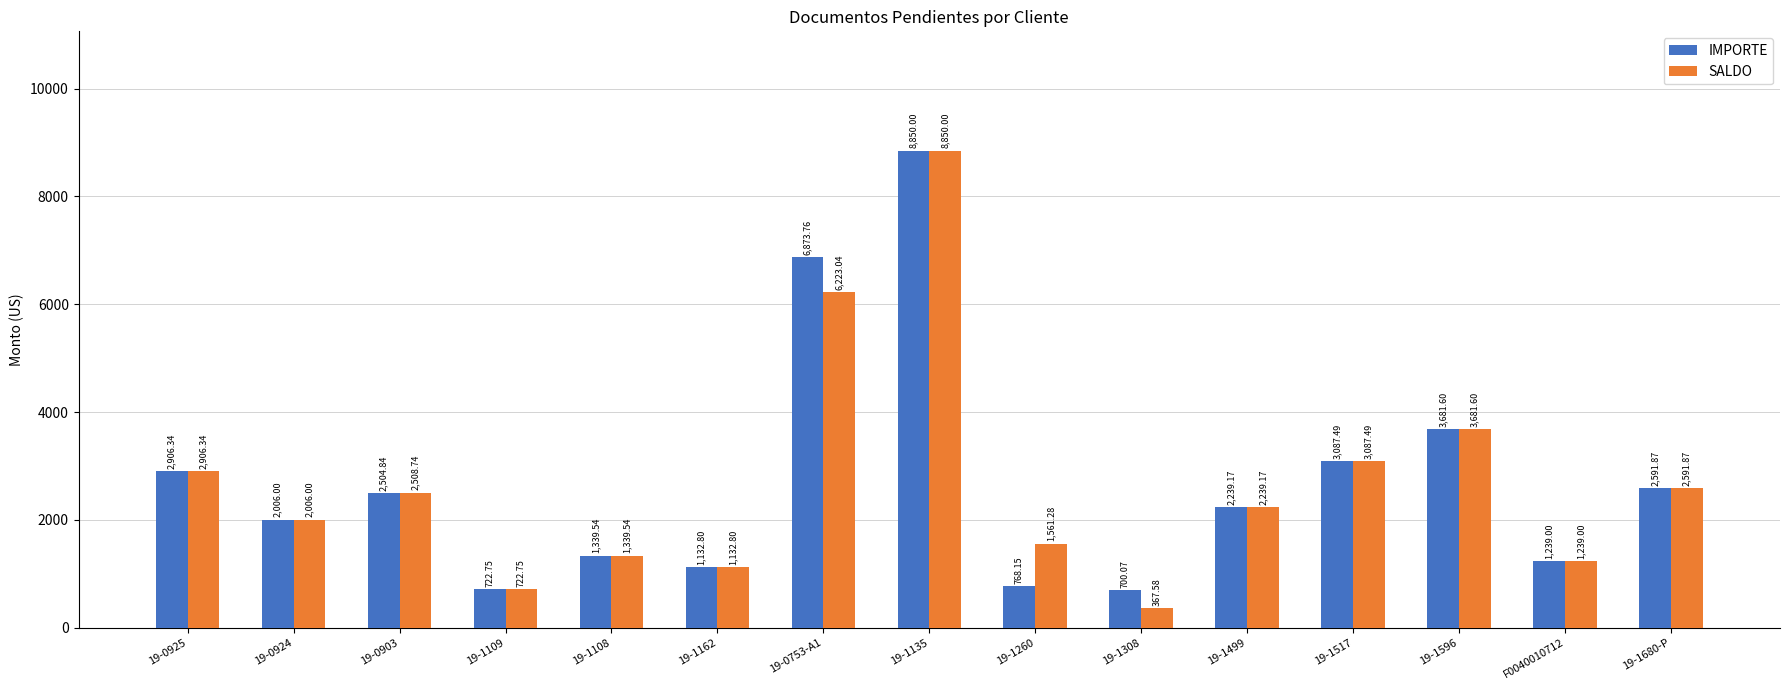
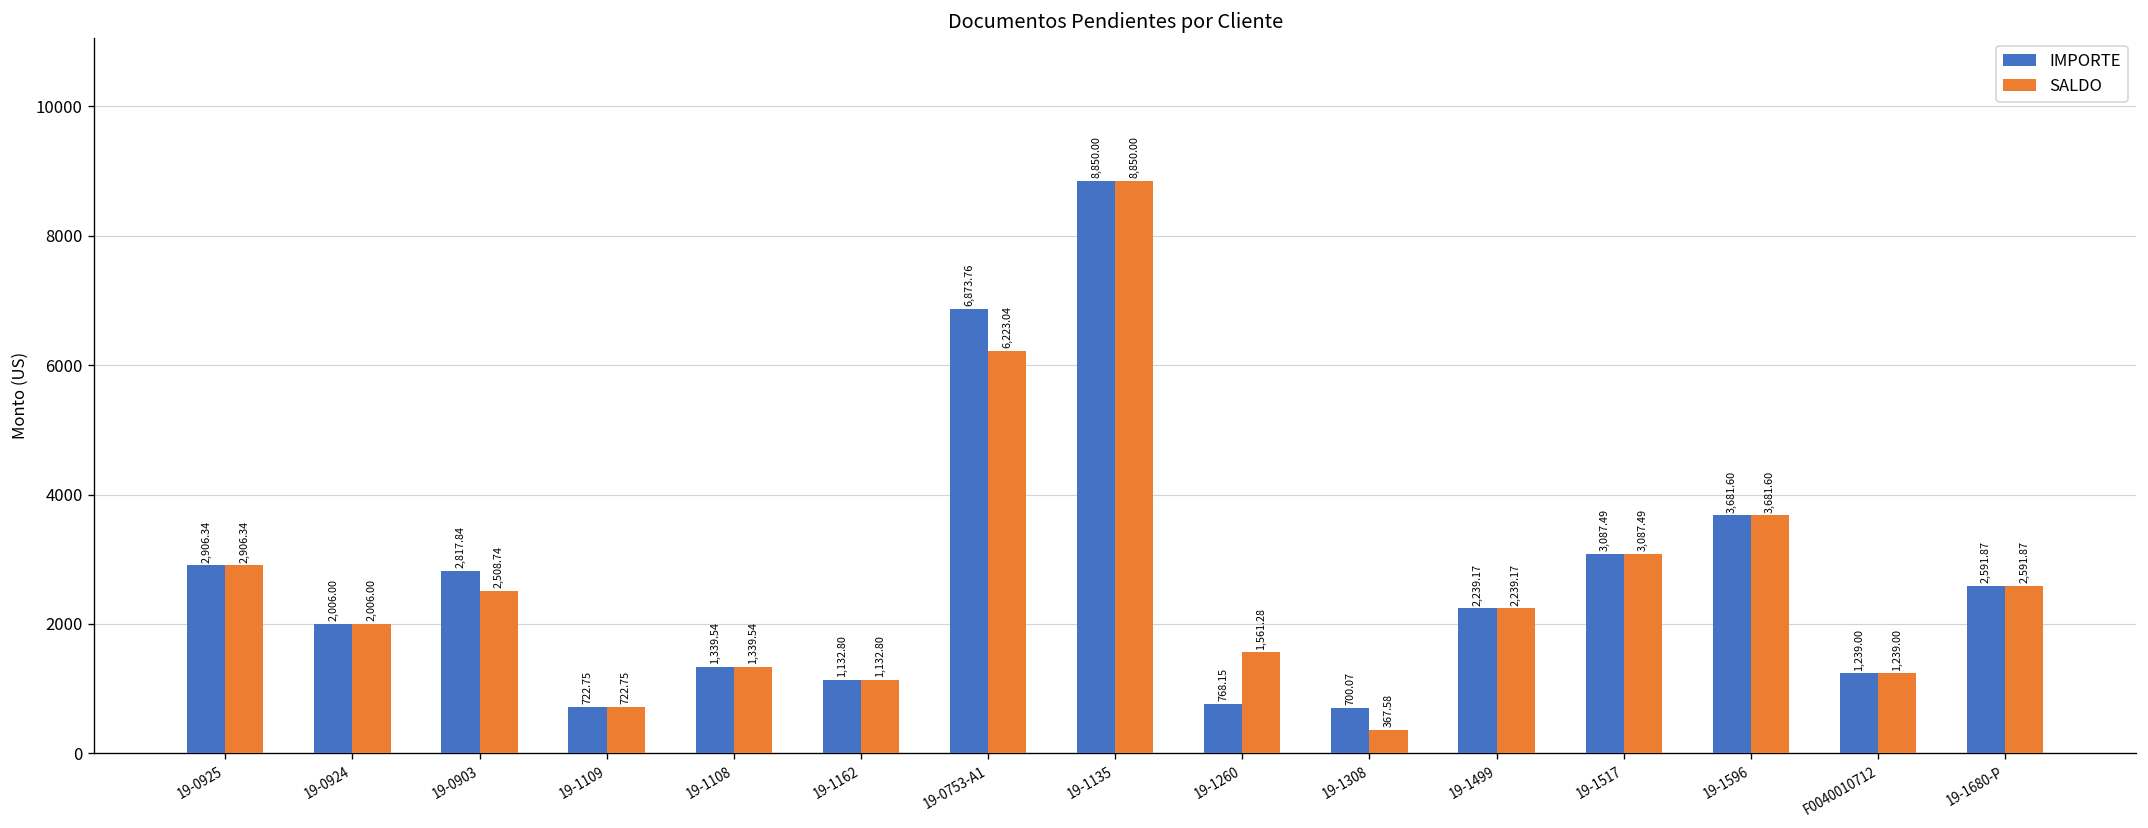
  {
    "IMPORTE": {
      "19-0925": "2,906.34",
      "19-0924": "2,006.00",
-     "19-0903": "2,504.84",
+     "19-0903": "2,817.84",
      "19-1109": "722.75",
      "19-1108": "1,339.54",
      "19-1162": "1,132.80",
      "19-0753-A1": "6,873.76",
      "19-1135": "8,850.00",
      "19-1260": "768.15",
      "19-1308": "700.07",
      "19-1499": "2,239.17",
      "19-1517": "3,087.49",
      "19-1596": "3,681.60",
      "F0040010712": "1,239.00",
      "19-1680-P": "2,591.87"
    },
    "SALDO": {
      "19-0925": "2,906.34",
      "19-0924": "2,006.00",
      "19-0903": "2,508.74",
      "19-1109": "722.75",
      "19-1108": "1,339.54",
      "19-1162": "1,132.80",
      "19-0753-A1": "6,223.04",
      "19-1135": "8,850.00",
      "19-1260": "1,561.28",
      "19-1308": "367.58",
      "19-1499": "2,239.17",
      "19-1517": "3,087.49",
      "19-1596": "3,681.60",
      "F0040010712": "1,239.00",
      "19-1680-P": "2,591.87"
    }
  }
